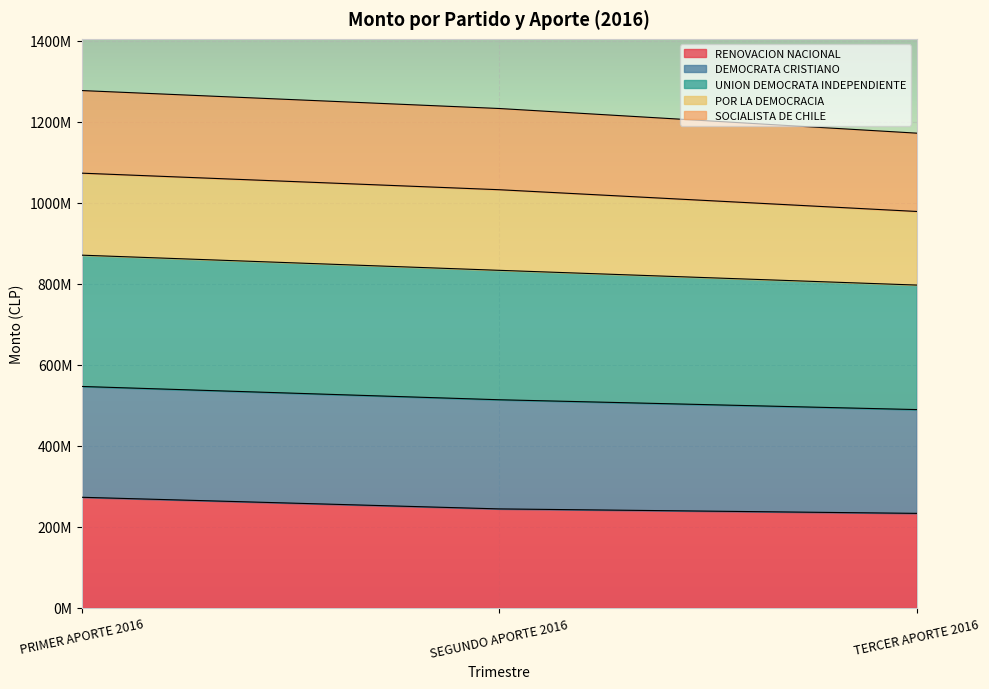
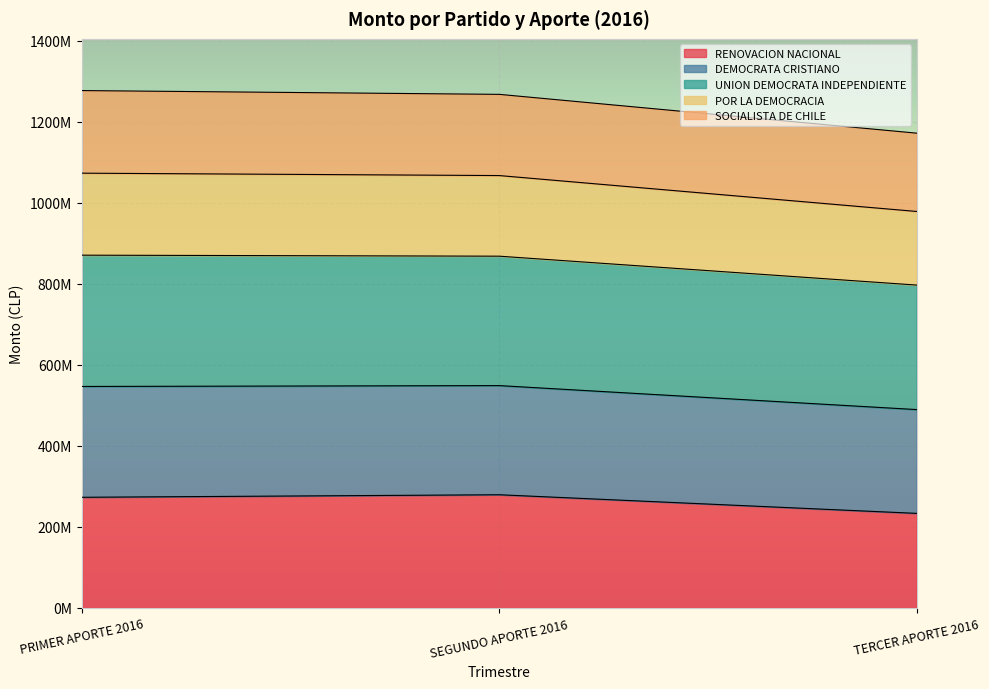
  {
    "RENOVACION NACIONAL": {
      "PRIMER APORTE 2016": 270000000,
-     "SEGUNDO APORTE 2016": 240000000,
+     "SEGUNDO APORTE 2016": 280000000,
      "TERCER APORTE 2016": 230000000
    }
  }
